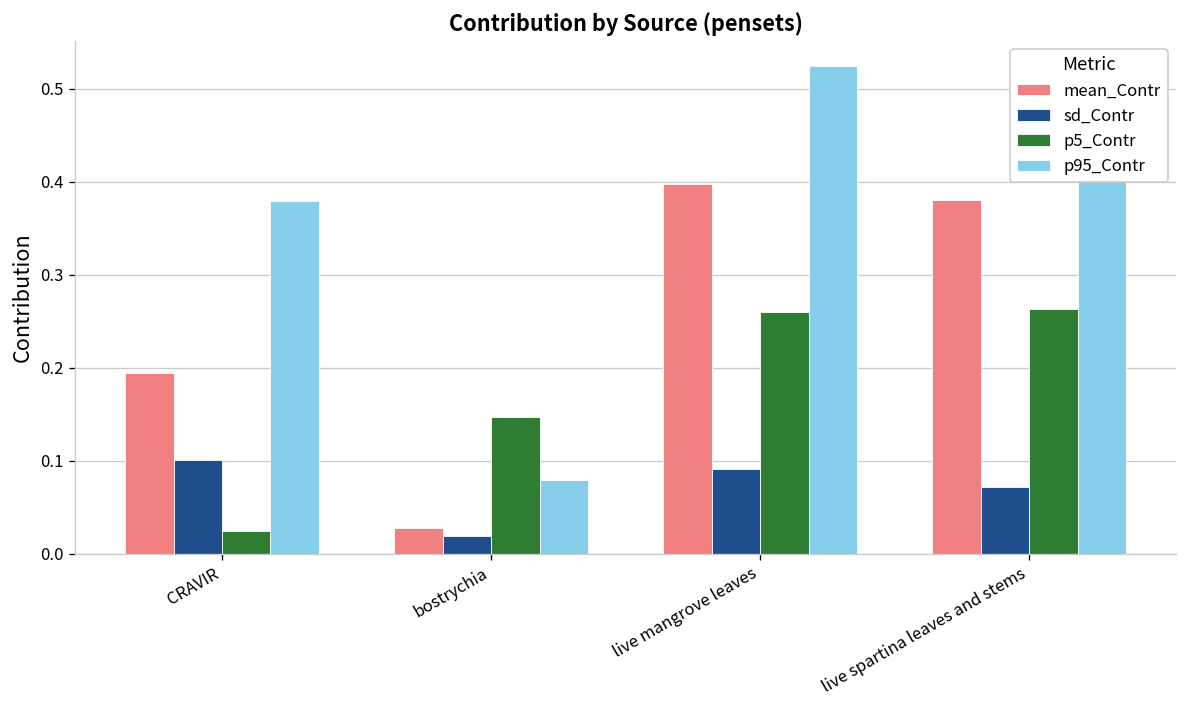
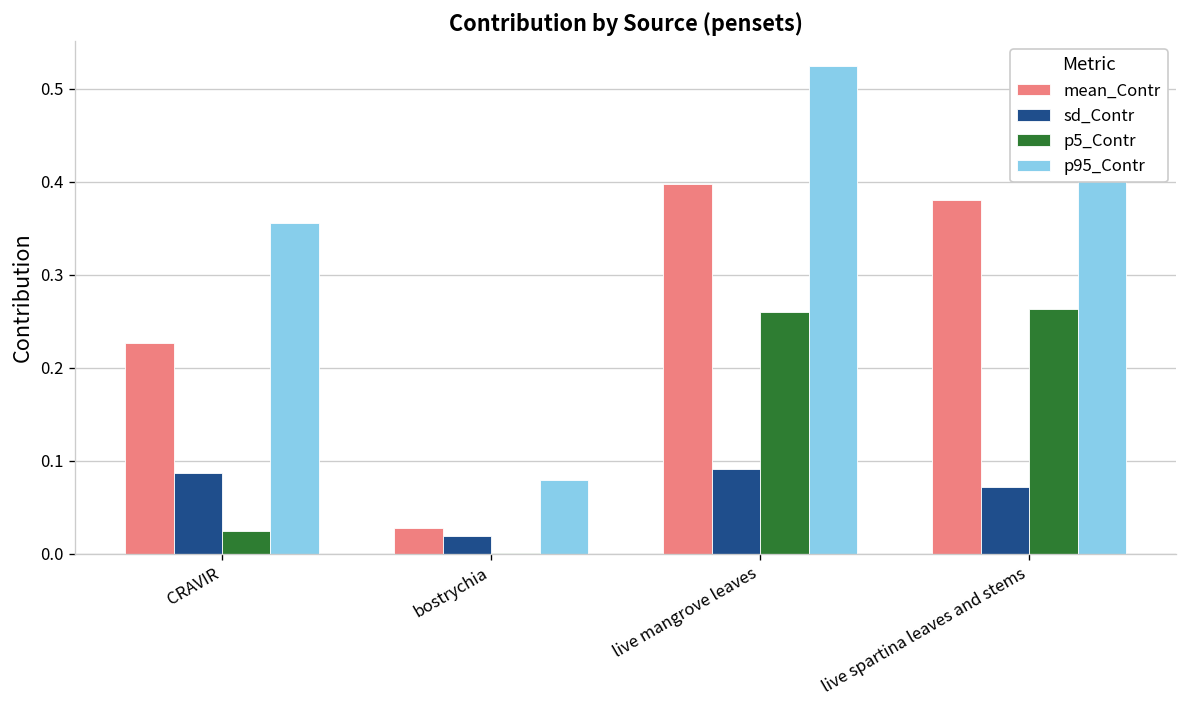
  {
    "mean_Contr": {
-     "CRAVIR": 0.19,
+     "CRAVIR": 0.23,
      "bostrychia": 0.03,
      "live mangrove leaves": 0.40,
      "live spartina leaves and stems": 0.38
    },
    "sd_Contr": {
-     "CRAVIR": 0.10,
+     "CRAVIR": 0.09,
      "bostrychia": 0.02,
      "live mangrove leaves": 0.09,
      "live spartina leaves and stems": 0.07
    },
    "p5_Contr": {
      "CRAVIR": 0.02,
-     "bostrychia": 0.15,
+     "bostrychia": 0.00,
      "live mangrove leaves": 0.26,
      "live spartina leaves and stems": 0.26
    },
    "p95_Contr": {
-     "CRAVIR": 0.38,
+     "CRAVIR": 0.36,
      "bostrychia": 0.08,
      "live mangrove leaves": 0.53
    }
  }
